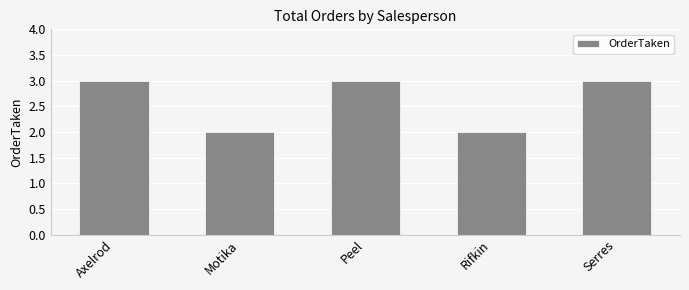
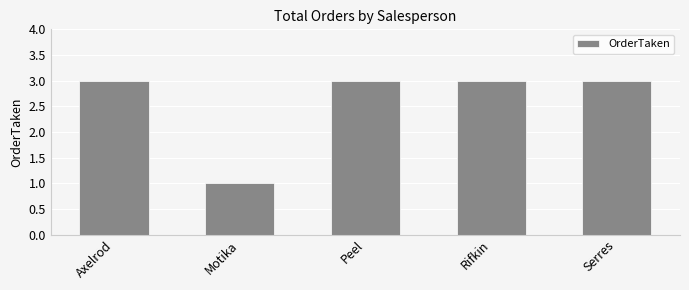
  {
    "Axelrod": 3,
-   "Motika": 2,
+   "Motika": 1,
    "Peel": 3,
-   "Rifkin": 2,
+   "Rifkin": 3,
    "Serres": 3
  }
